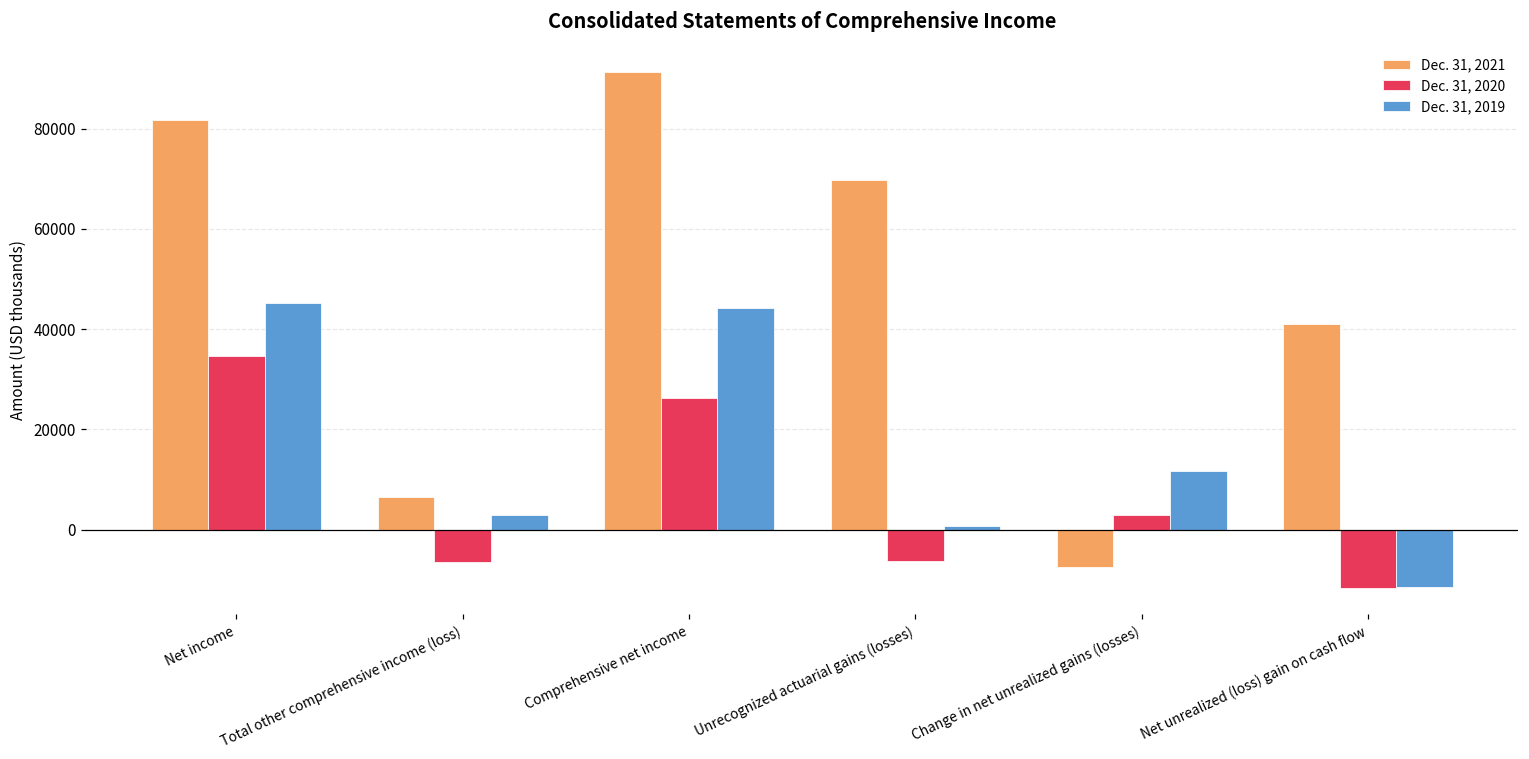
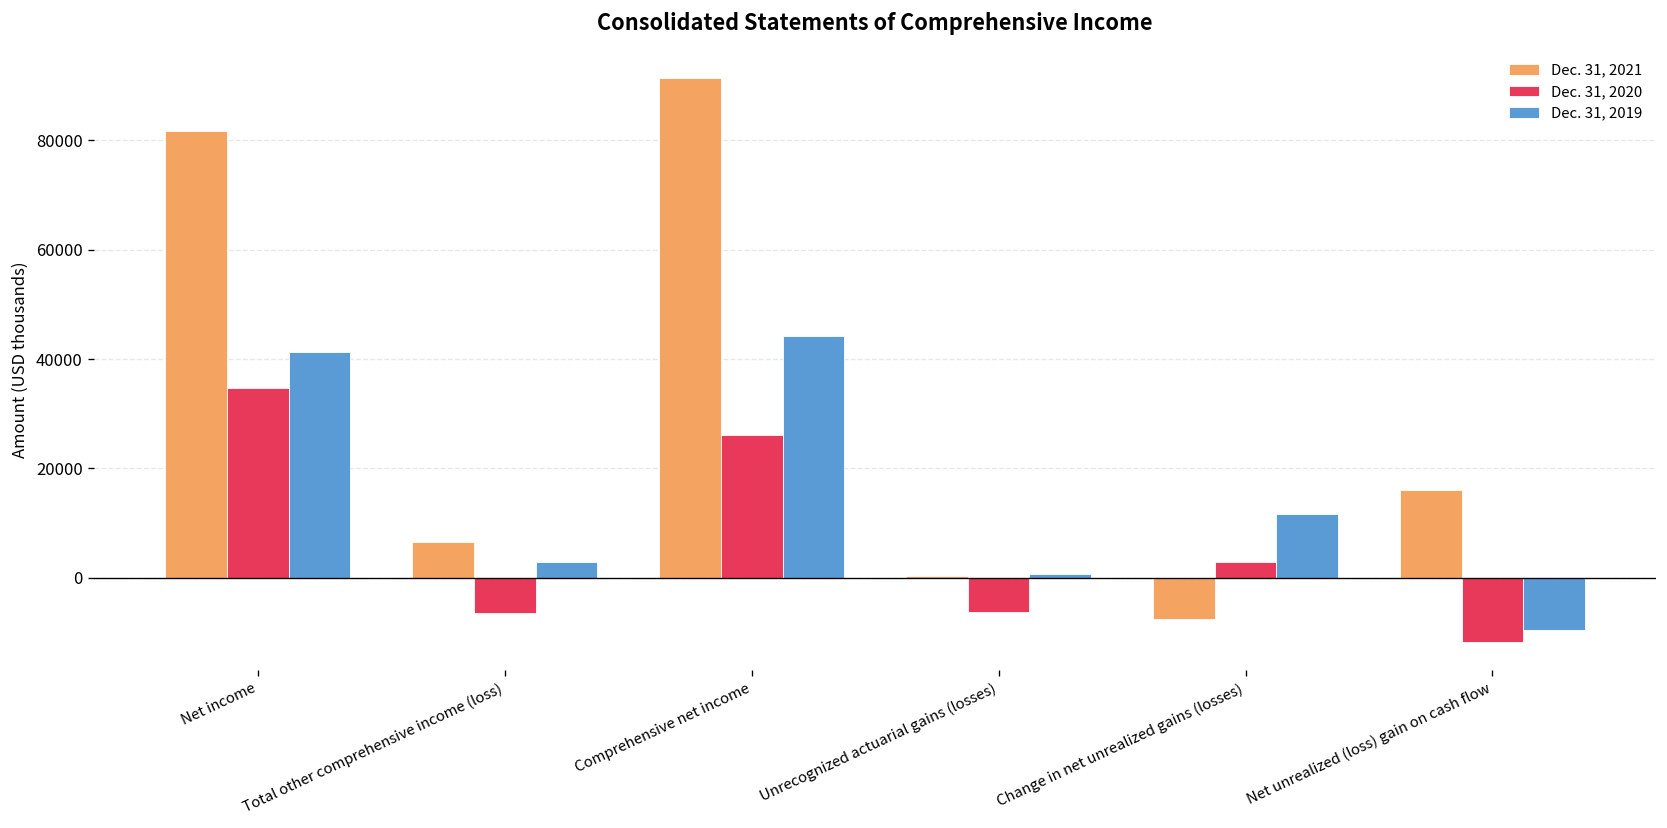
  {
    "Dec. 31, 2021": {
      "Net income": 82000,
      "Total other comprehensive income (loss)": 7000,
      "Comprehensive net income": 91000,
-     "Unrecognized actuarial gains (losses)": 70000,
+     "Unrecognized actuarial gains (losses)": 0,
      "Change in net unrealized gains (losses)": -7000,
-     "Net unrealized (loss) gain on cash flow": 41000
+     "Net unrealized (loss) gain on cash flow": 16000
    },
    "Dec. 31, 2020": {
      "Net income": 35000,
      "Total other comprehensive income (loss)": -6000,
      "Comprehensive net income": 26000,
      "Unrecognized actuarial gains (losses)": -6000,
      "Change in net unrealized gains (losses)": 3000,
      "Net unrealized (loss) gain on cash flow": -12000
    },
    "Dec. 31, 2019": {
-     "Net income": 45000,
+     "Net income": 41000,
      "Total other comprehensive income (loss)": 3000,
      "Comprehensive net income": 44000,
      "Unrecognized actuarial gains (losses)": 1000,
      "Change in net unrealized gains (losses)": 12000,
-     "Net unrealized (loss) gain on cash flow": -11000
+     "Net unrealized (loss) gain on cash flow": -10000
    }
  }
